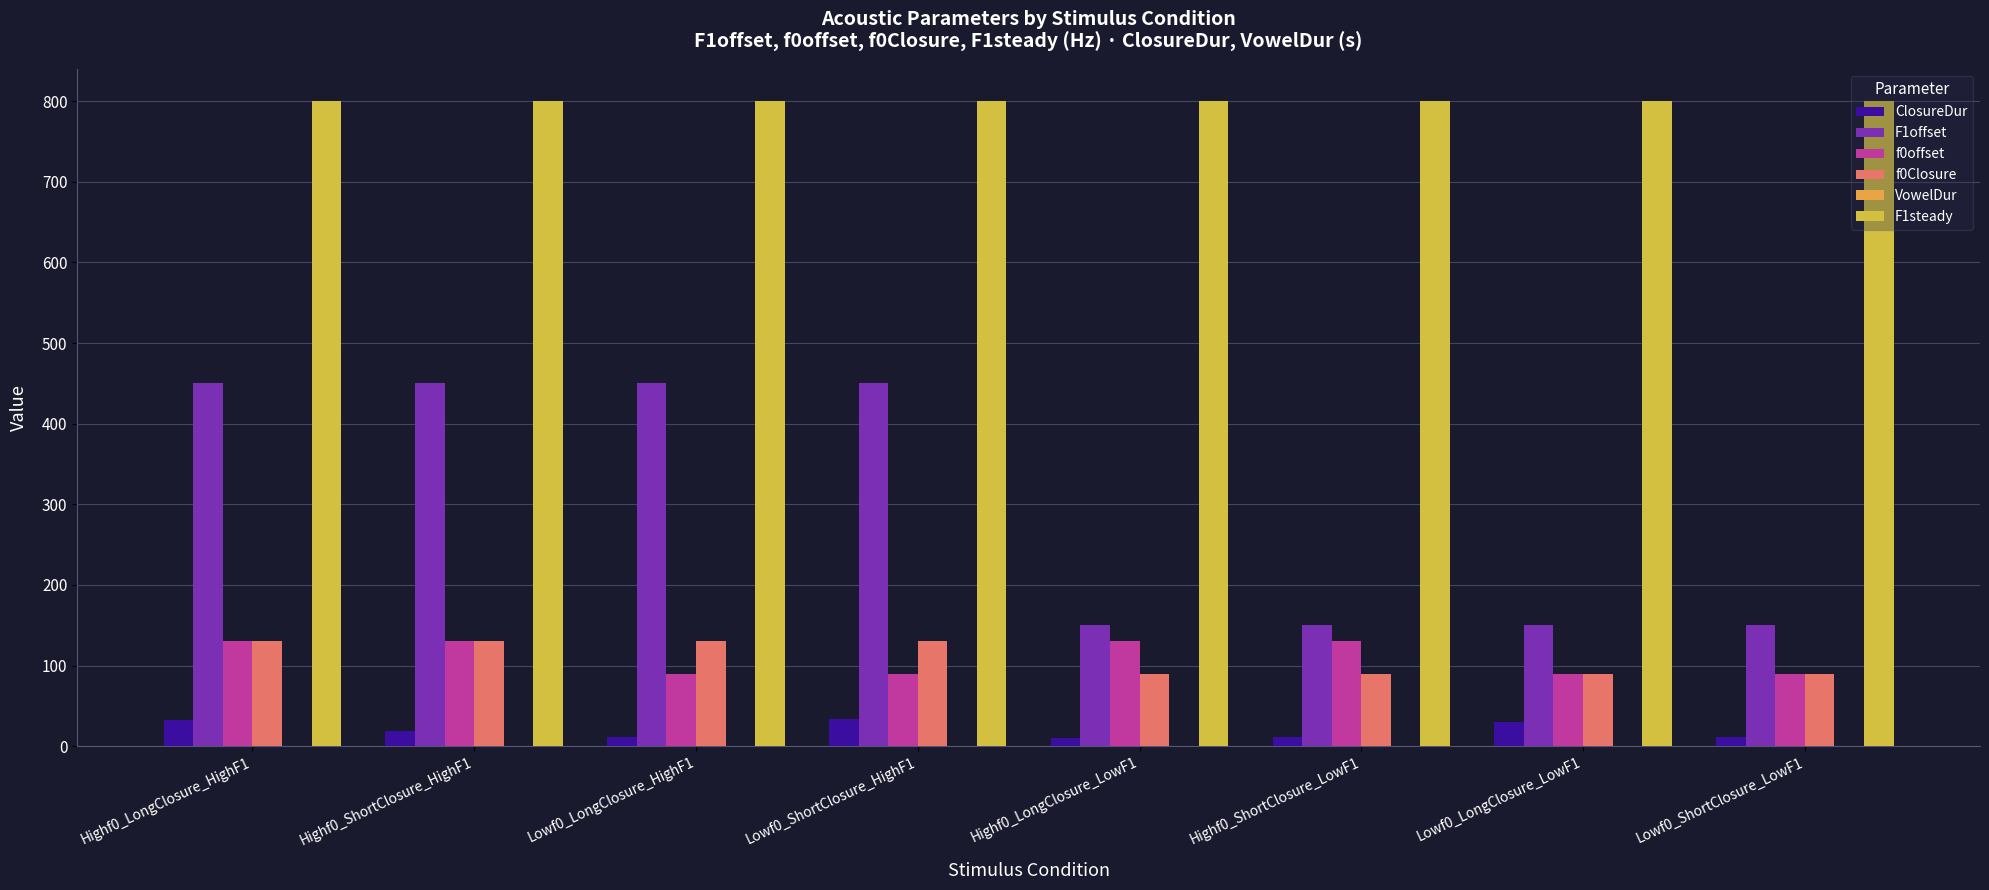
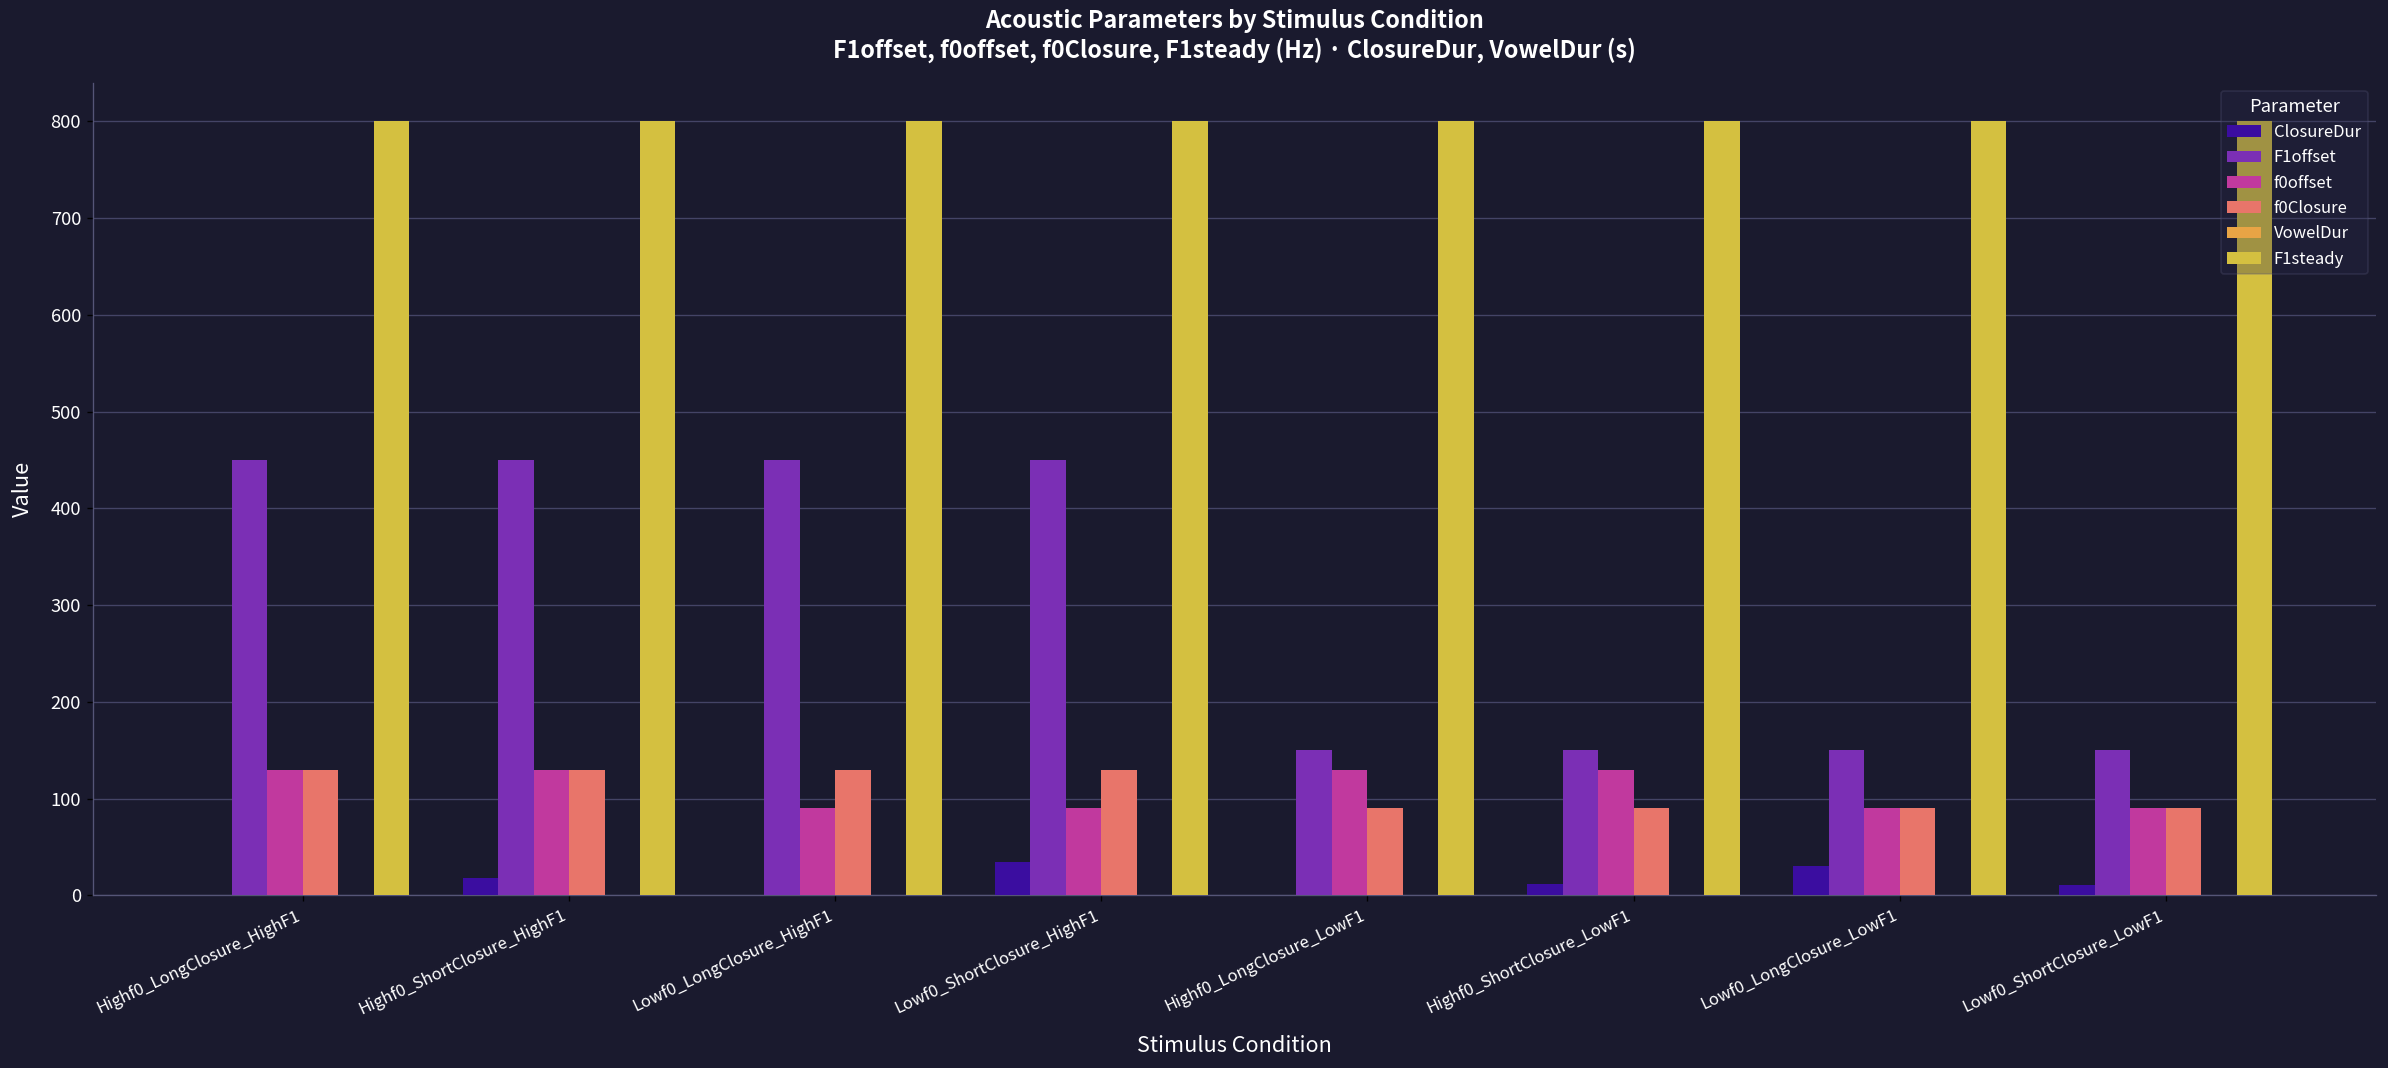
  {
    "ClosureDur": {
-     "Highf0_LongClosure_HighF1": 30,
+     "Highf0_LongClosure_HighF1": 0,
      "Highf0_ShortClosure_HighF1": 20,
-     "Lowf0_LongClosure_HighF1": 10,
+     "Lowf0_LongClosure_HighF1": 0,
      "Lowf0_ShortClosure_HighF1": 30,
-     "Highf0_LongClosure_LowF1": 10,
+     "Highf0_LongClosure_LowF1": 0,
      "Highf0_ShortClosure_LowF1": 10,
      "Lowf0_LongClosure_LowF1": 30,
      "Lowf0_ShortClosure_LowF1": 10
    },
    "F1offset": {
      "Highf0_LongClosure_HighF1": 450,
      "Highf0_ShortClosure_HighF1": 450,
      "Lowf0_LongClosure_HighF1": 450,
      "Lowf0_ShortClosure_HighF1": 450,
      "Highf0_LongClosure_LowF1": 150,
      "Highf0_ShortClosure_LowF1": 150,
      "Lowf0_LongClosure_LowF1": 150,
      "Lowf0_ShortClosure_LowF1": 150
    },
    "f0offset": {
      "Highf0_LongClosure_HighF1": 130,
      "Highf0_ShortClosure_HighF1": 130,
      "Lowf0_LongClosure_HighF1": 90,
      "Lowf0_ShortClosure_HighF1": 90,
      "Highf0_LongClosure_LowF1": 130,
      "Highf0_ShortClosure_LowF1": 130,
      "Lowf0_LongClosure_LowF1": 90,
      "Lowf0_ShortClosure_LowF1": 90
    }
  }
